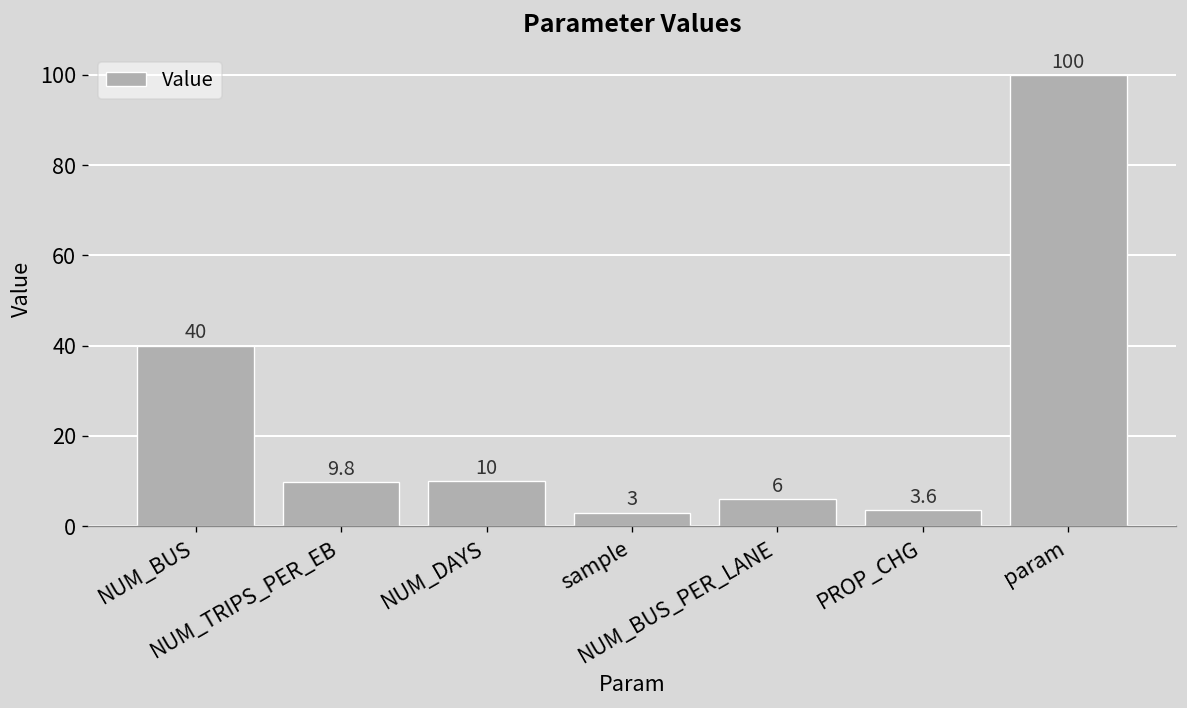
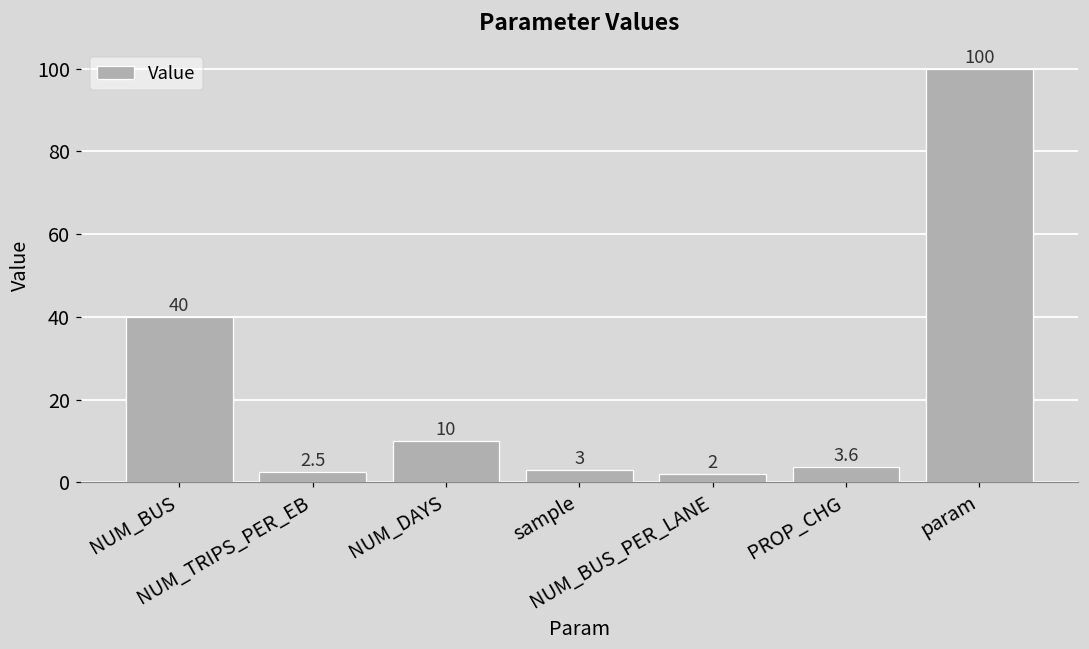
  {
    "NUM_BUS": 40,
-   "NUM_TRIPS_PER_EB": 9.8,
+   "NUM_TRIPS_PER_EB": 2.5,
    "NUM_DAYS": 10,
    "sample": 3,
-   "NUM_BUS_PER_LANE": 6,
+   "NUM_BUS_PER_LANE": 2,
    "PROP_CHG": 3.6,
    "param": 100
  }
